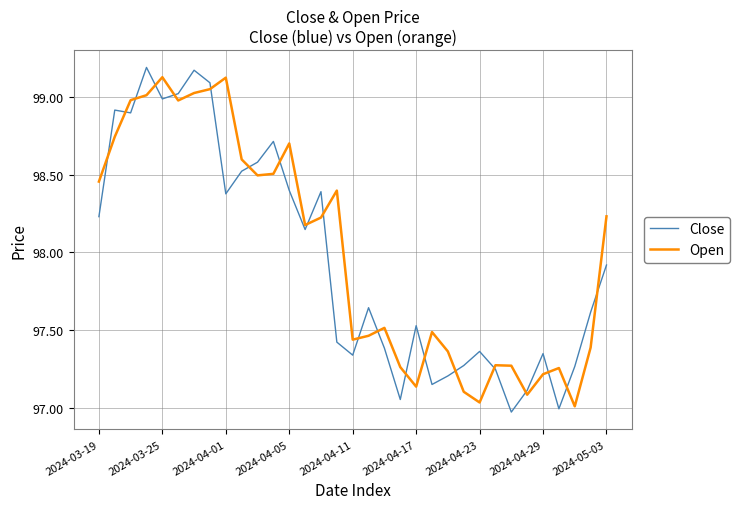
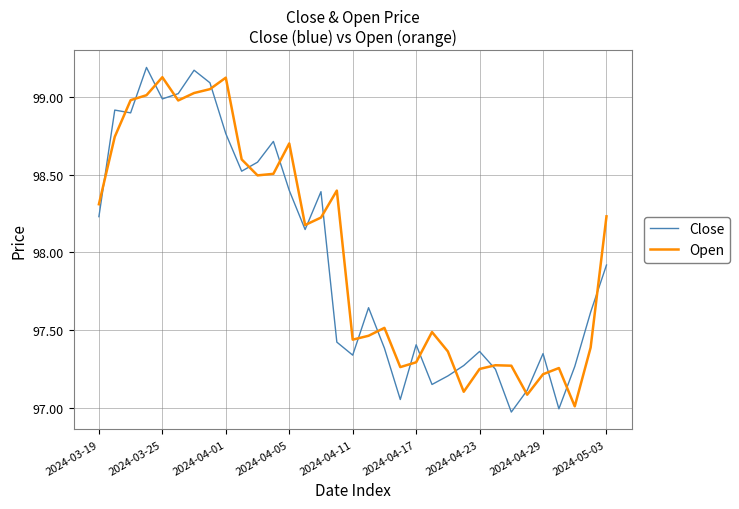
  {
    "Close": {
      "2024-03-19": 98.23,
      "2024-03-25": 98.99,
-     "2024-04-01": 98.38,
+     "2024-04-01": 98.77,
      "2024-04-05": 98.40,
      "2024-04-11": 97.34,
-     "2024-04-17": 97.53,
+     "2024-04-17": 97.41,
      "2024-04-23": 97.36,
      "2024-04-29": 97.35,
      "2024-05-03": 97.92
    },
    "Open": {
-     "2024-03-19": 98.46,
+     "2024-03-19": 98.31,
      "2024-03-25": 99.13,
      "2024-04-01": 99.13,
      "2024-04-05": 98.70,
      "2024-04-11": 97.44,
-     "2024-04-17": 97.14,
-     "2024-04-23": 97.03,
+     "2024-04-17": 97.29,
+     "2024-04-23": 97.25,
      "2024-04-29": 97.22,
      "2024-05-03": 98.23
    }
  }
